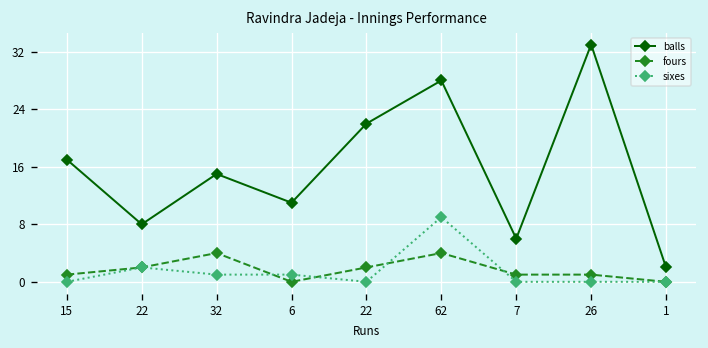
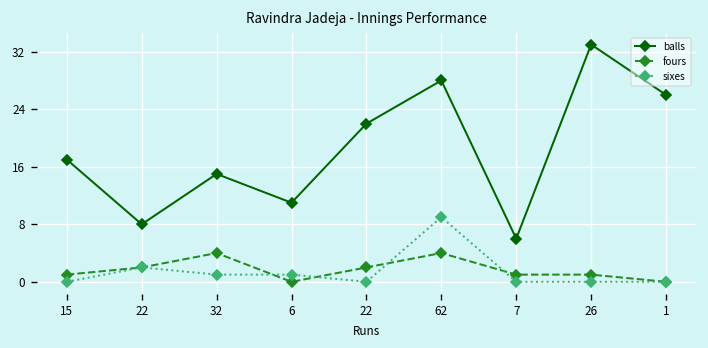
  {
    "balls": {
      "15": 17,
      "32": 15,
      "6": 11,
      "62": 28,
      "7": 6,
      "26": 33,
-     "1": 2
+     "1": 26
    },
    "fours": {
      "15": 1,
      "32": 4,
      "6": 0,
      "62": 4,
      "7": 1,
      "26": 1
    },
    "sixes": {
      "15": 0,
      "32": 1,
      "6": 1,
      "62": 9,
      "7": 0,
      "26": 0
    }
  }
